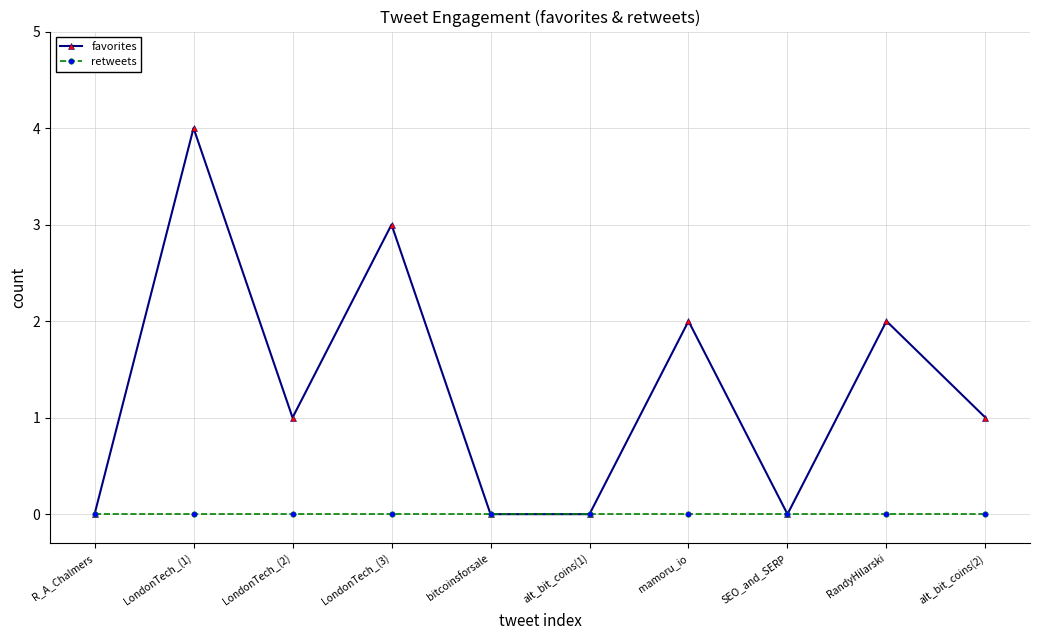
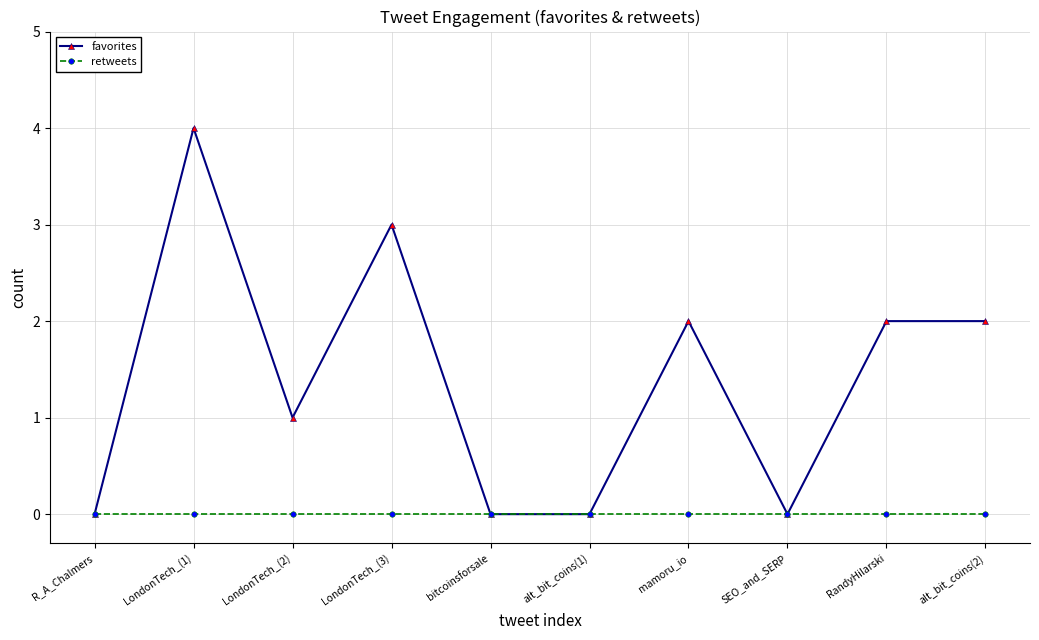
  {
    "favorites": {
      "LondonTech_(1)": 4,
      "LondonTech_(2)": 1,
      "LondonTech_(3)": 3,
      "mamoru_io": 2,
      "RandyHilarski": 2,
-     "alt_bit_coins(2)": 1
+     "alt_bit_coins(2)": 2
    },
    "retweets": {
      "LondonTech_(1)": 0,
      "LondonTech_(2)": 0,
      "LondonTech_(3)": 0,
      "mamoru_io": 0,
      "RandyHilarski": 0,
      "alt_bit_coins(2)": 0
    }
  }
